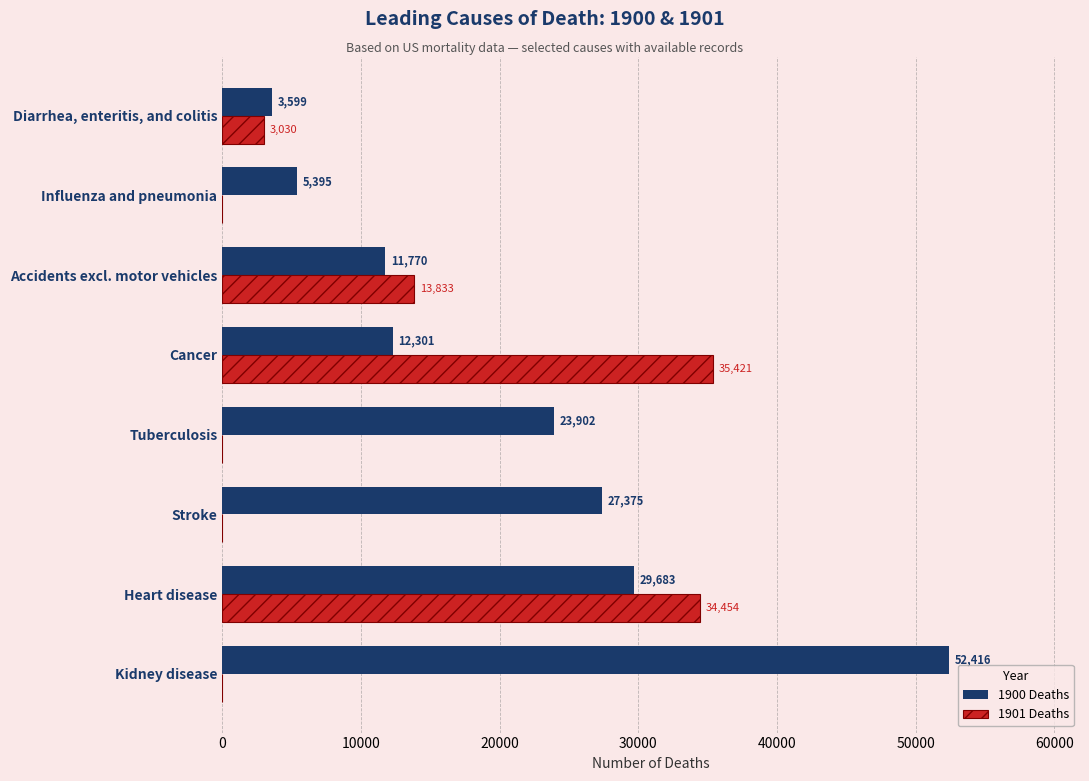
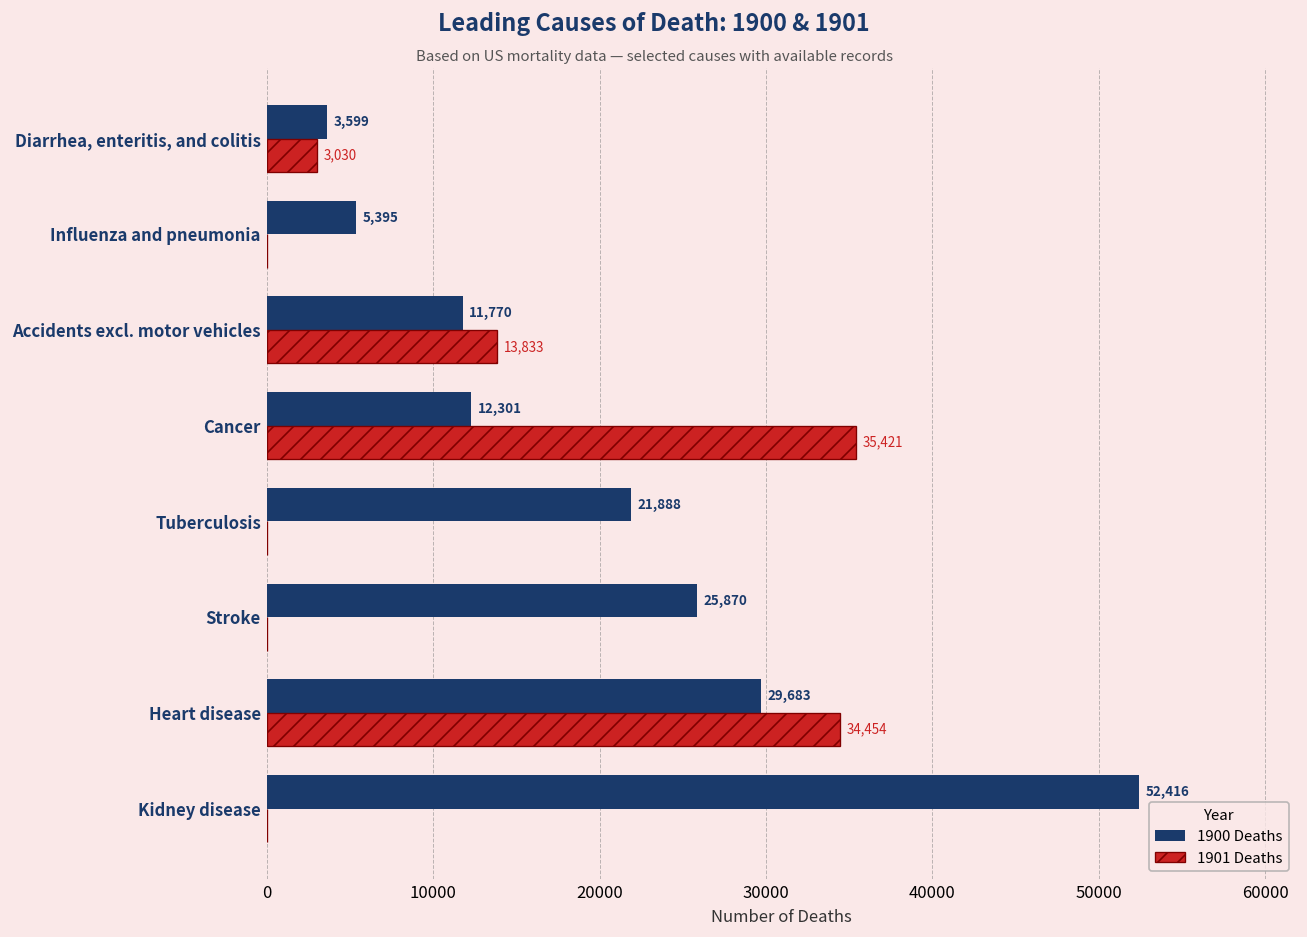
  {
    "1900 Deaths": {
      "Diarrhea, enteritis, and colitis": "3,599",
      "Influenza and pneumonia": "5,395",
      "Accidents excl. motor vehicles": "11,770",
      "Cancer": "12,301",
-     "Tuberculosis": "23,902",
-     "Stroke": "27,375",
+     "Tuberculosis": "21,888",
+     "Stroke": "25,870",
      "Heart disease": "29,683"
    },
    "1901 Deaths": {
      "Diarrhea, enteritis, and colitis": "3,030",
      "Accidents excl. motor vehicles": "13,833",
      "Cancer": "35,421",
      "Heart disease": "34,454"
    }
  }
